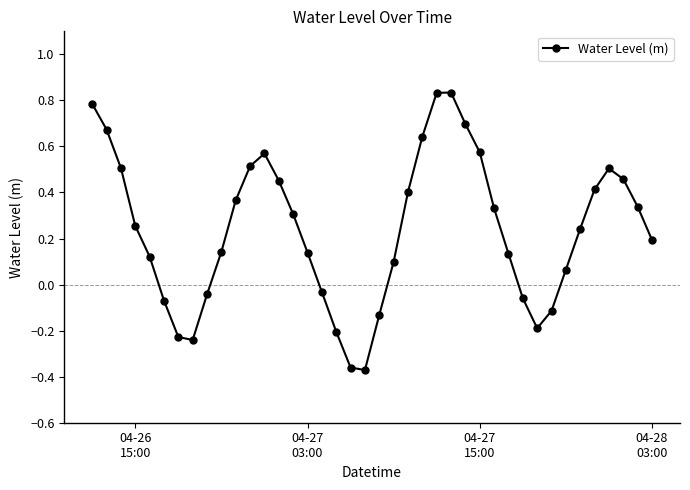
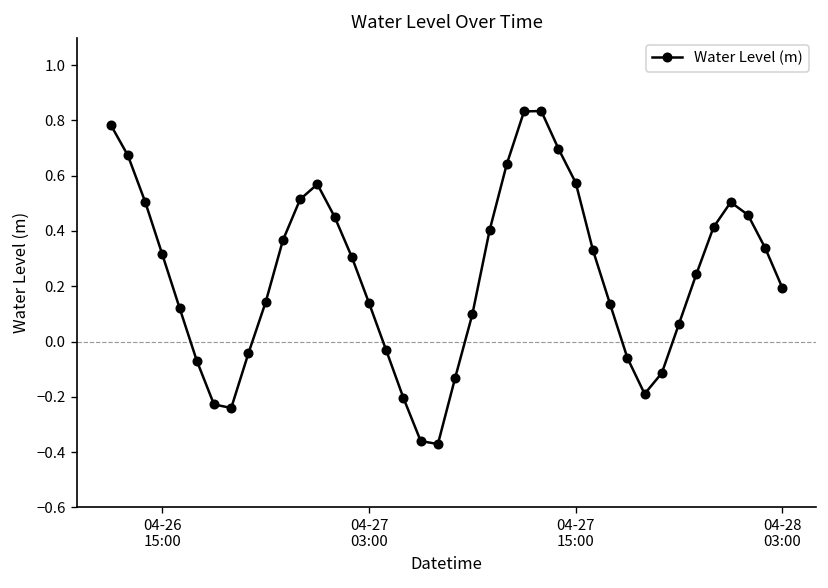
  {
-   "04-26 15:00": 0.25,
+   "04-26 15:00": 0.31,
    "04-27 03:00": 0.14,
    "04-27 15:00": 0.57,
    "04-28 03:00": 0.19
  }
